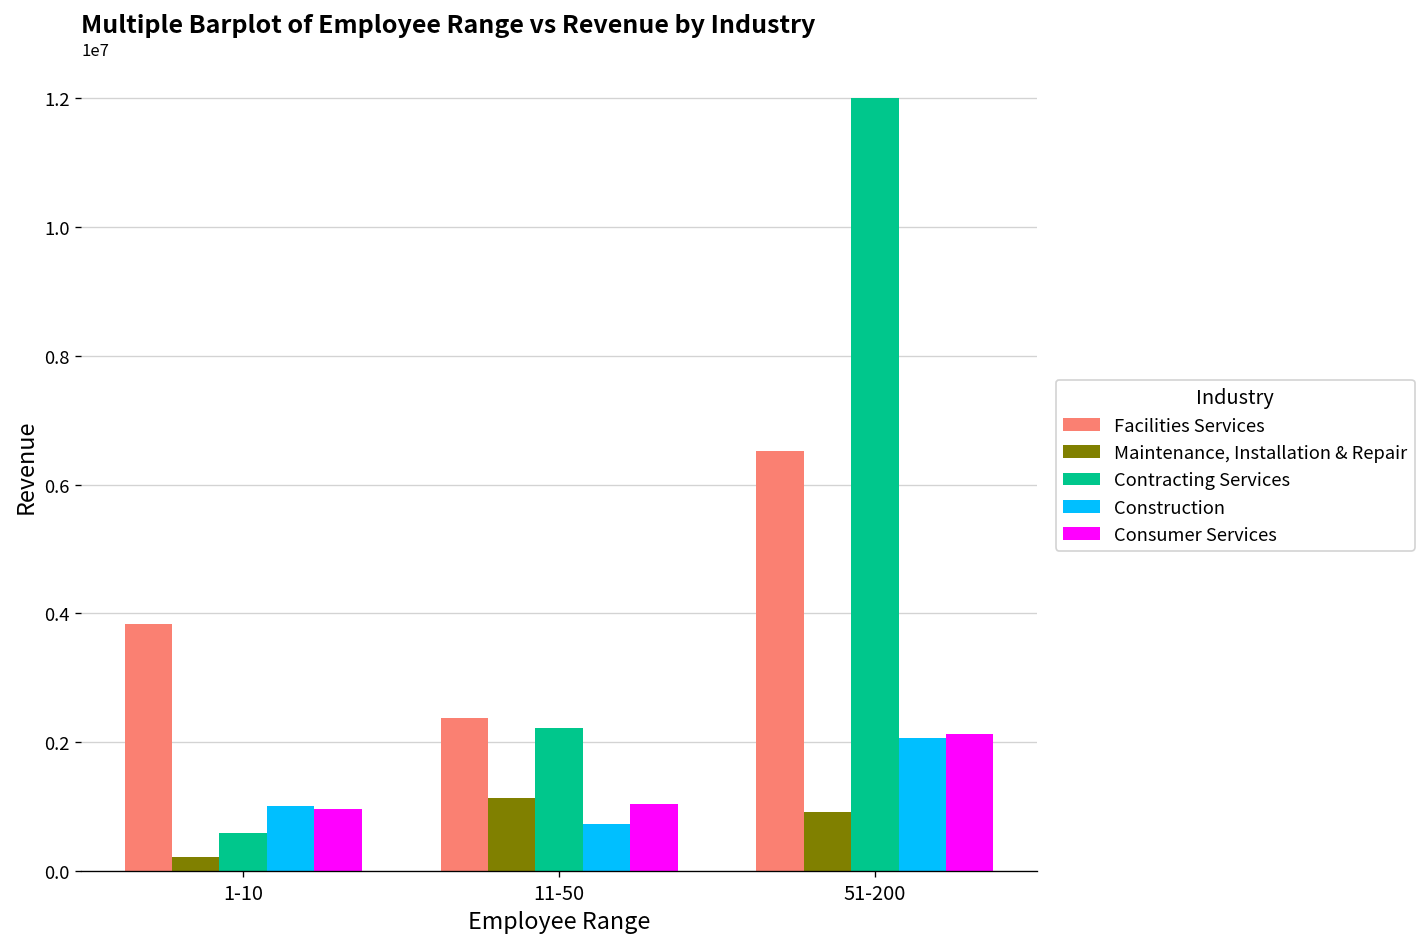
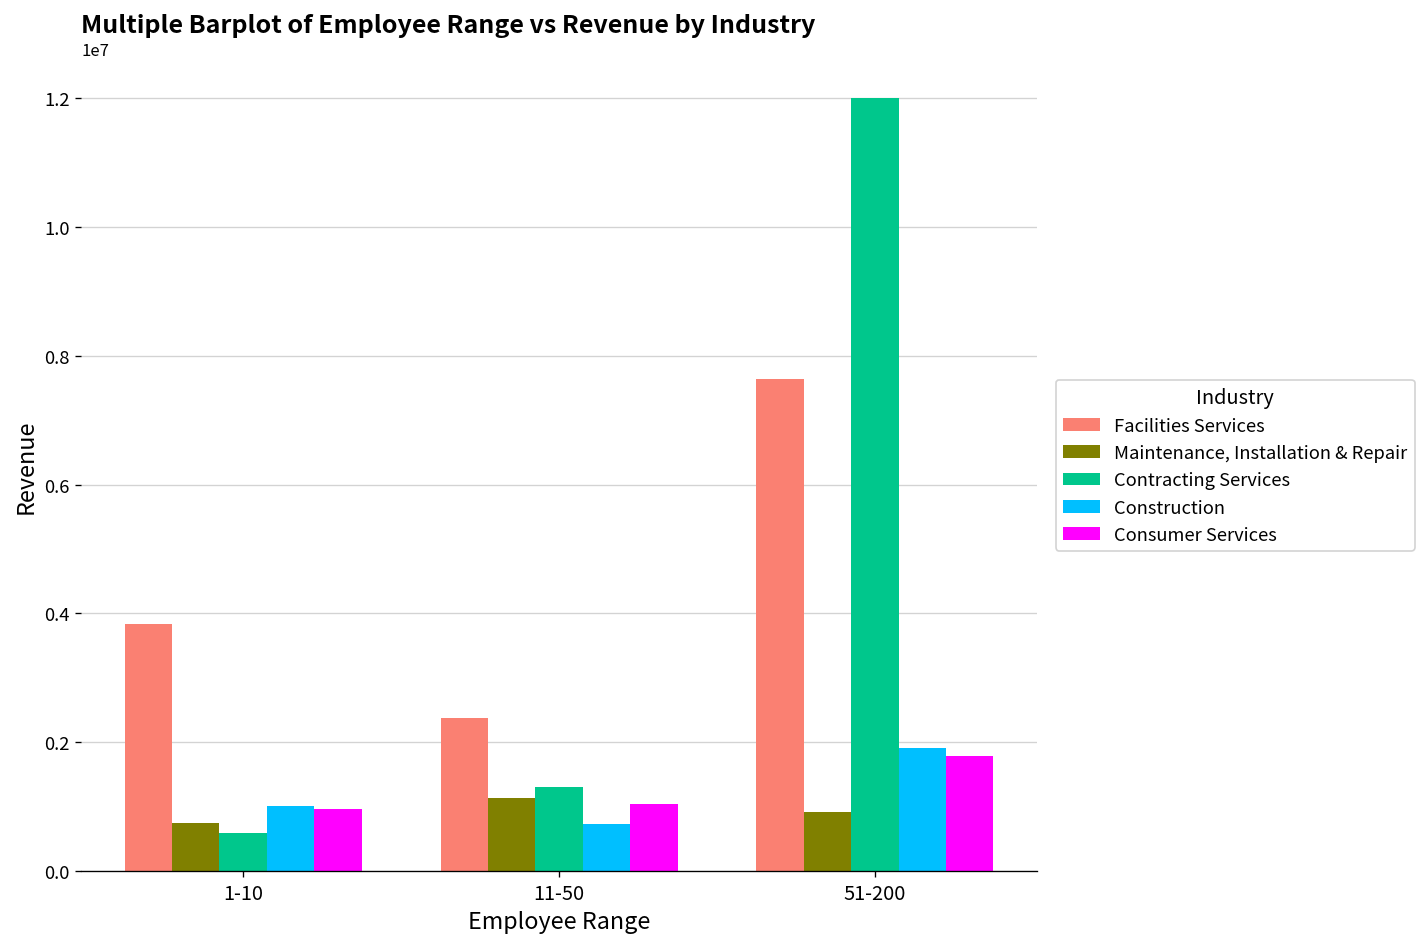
  {
    "Facilities Services": {
      "1-10": 3800000,
      "11-50": 2400000,
-     "51-200": 6500000
+     "51-200": 7600000
    },
    "Maintenance, Installation & Repair": {
-     "1-10": 200000,
+     "1-10": 700000,
      "11-50": 1100000,
      "51-200": 900000
    },
    "Contracting Services": {
      "1-10": 600000,
-     "11-50": 2200000,
+     "11-50": 1300000,
      "51-200": 12000000
    },
    "Construction": {
      "1-10": 1000000,
      "11-50": 700000,
-     "51-200": 2100000
+     "51-200": 1900000
    },
    "Consumer Services": {
      "1-10": 1000000,
      "11-50": 1000000,
-     "51-200": 2100000
+     "51-200": 1800000
    }
  }
